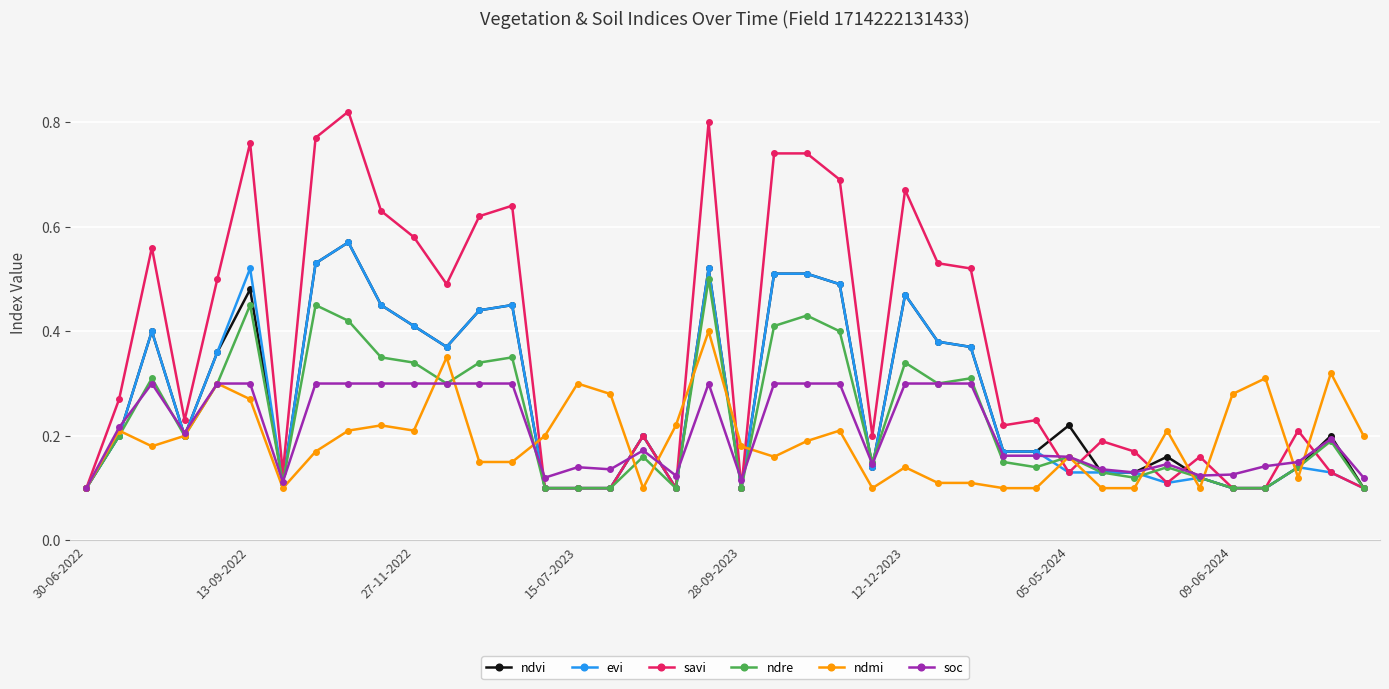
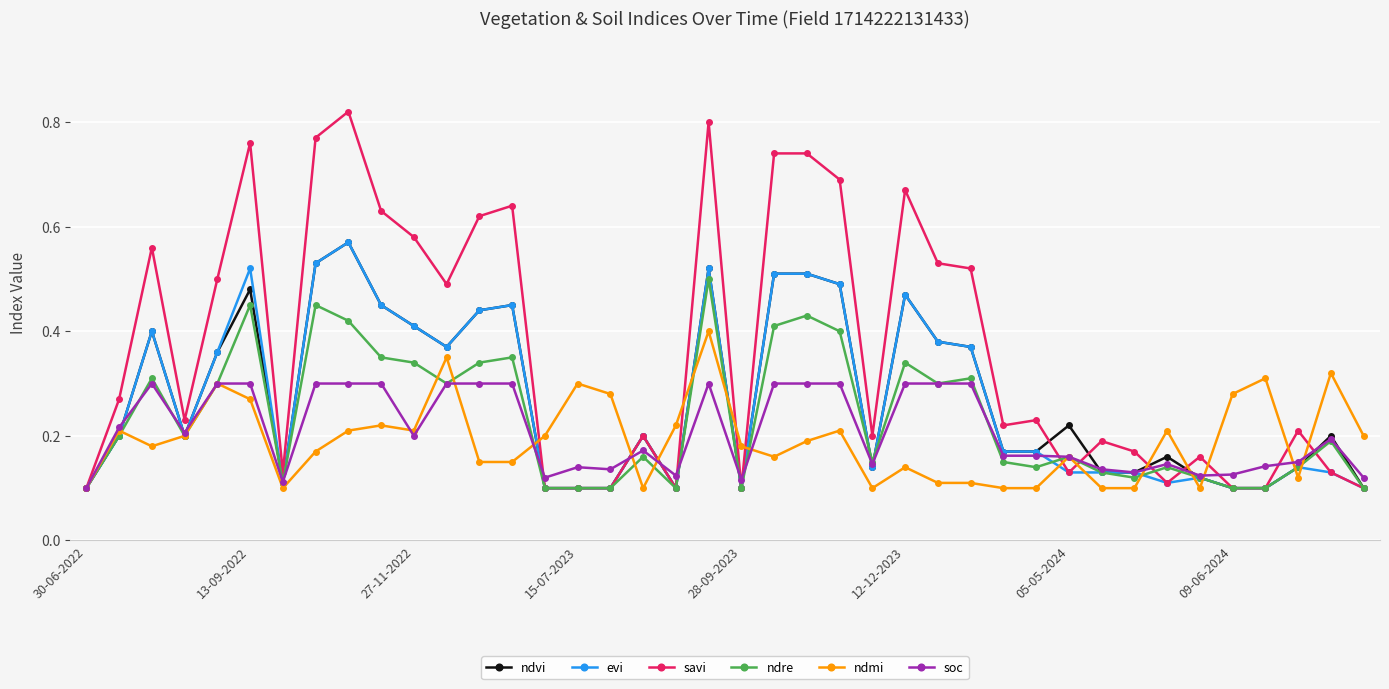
  {
    "ndvi": {
      "13-09-2022": 0.48,
      "05-05-2024": 0.22
    },
    "evi": {
      "13-09-2022": 0.52
    },
    "savi": {
      "13-09-2022": 0.76,
      "27-11-2022": 0.58,
      "12-12-2023": 0.67
    },
    "ndre": {
      "13-09-2022": 0.45,
      "27-11-2022": 0.34,
      "12-12-2023": 0.34
    },
    "ndmi": {
      "13-09-2022": 0.27,
      "27-11-2022": 0.21,
      "15-07-2023": 0.3,
      "28-09-2023": 0.18,
      "12-12-2023": 0.14,
      "09-06-2024": 0.28
    },
    "soc": {
      "13-09-2022": 0.3,
-     "27-11-2022": 0.3,
+     "27-11-2022": 0.2,
      "15-07-2023": 0.14,
      "28-09-2023": 0.12,
      "12-12-2023": 0.3,
      "09-06-2024": 0.13
    }
  }
